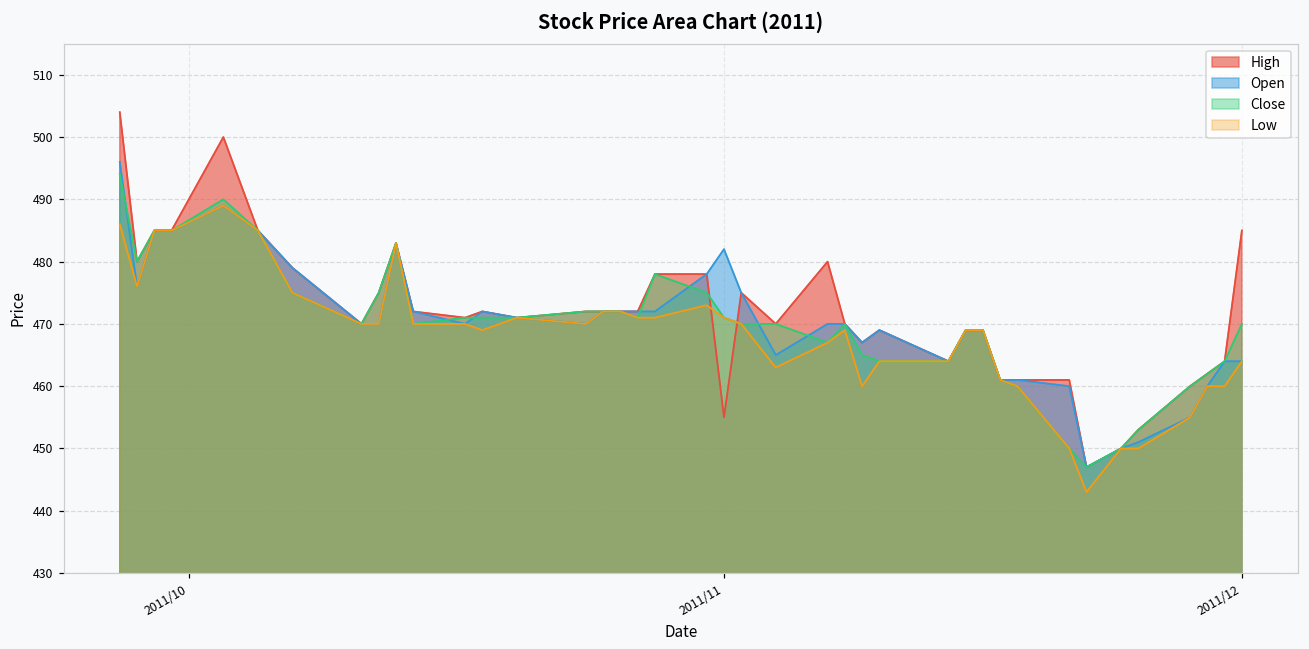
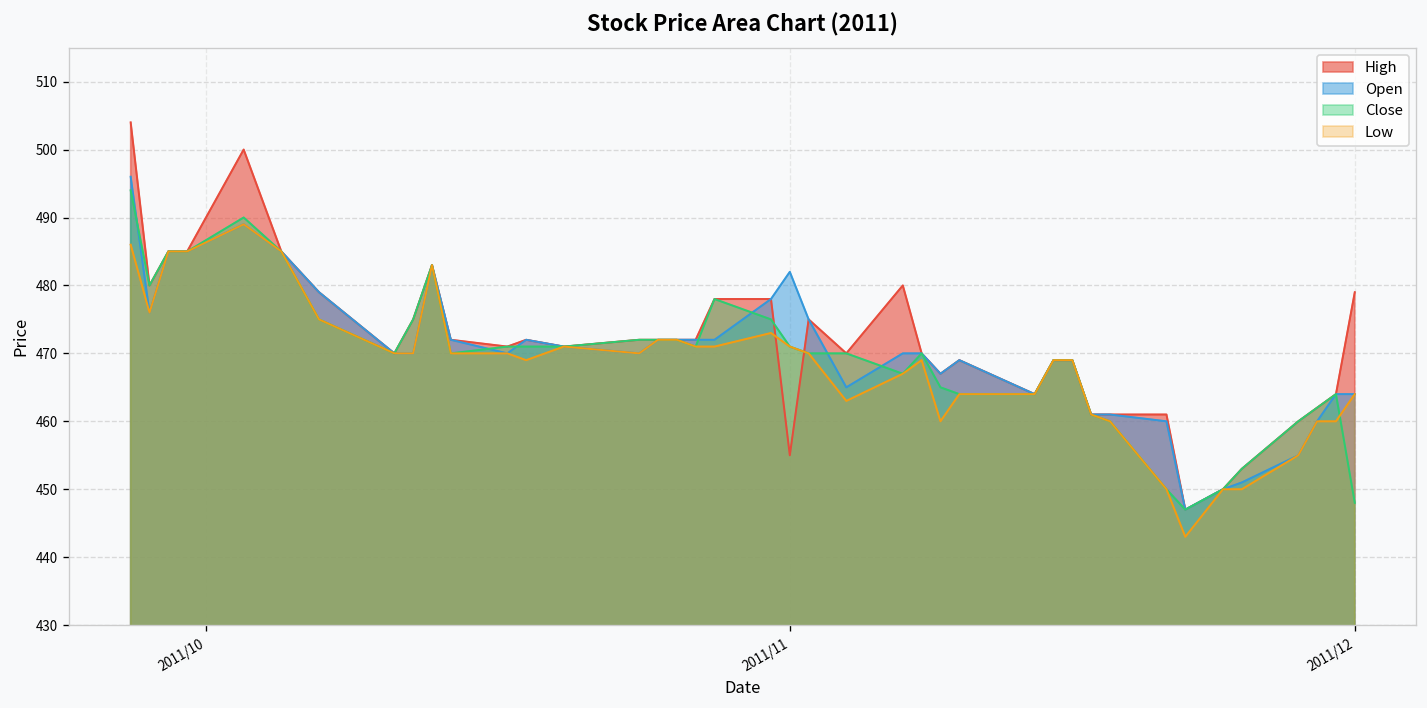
  {
    "High": {
      "2011/11": 455,
-     "2011/12": 485
+     "2011/12": 479
    },
    "Open": {
      "2011/11": 482
    },
    "Close": {
-     "2011/12": 470
+     "2011/12": 448
    }
  }
